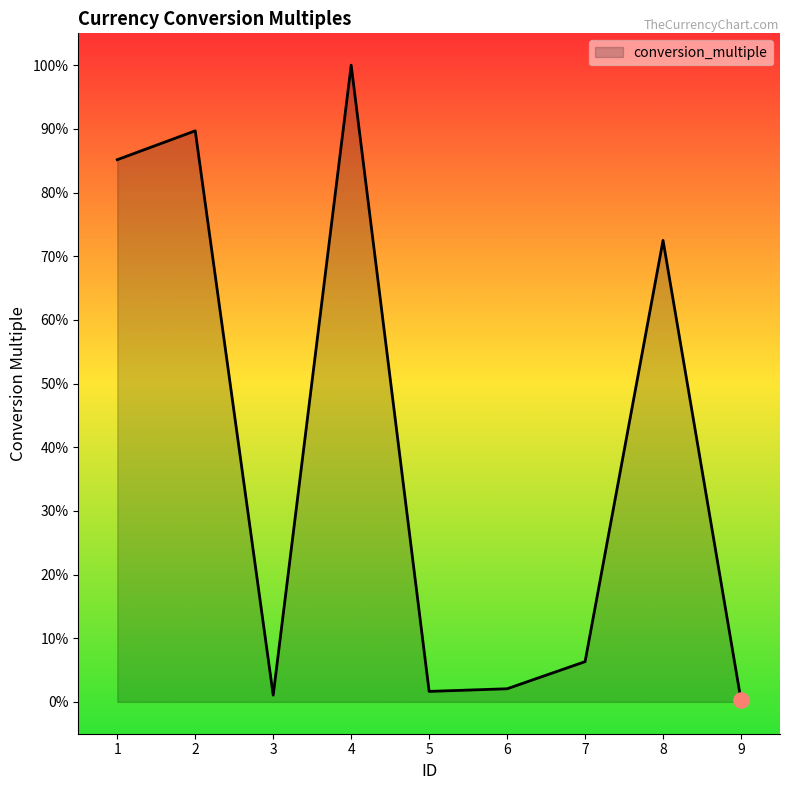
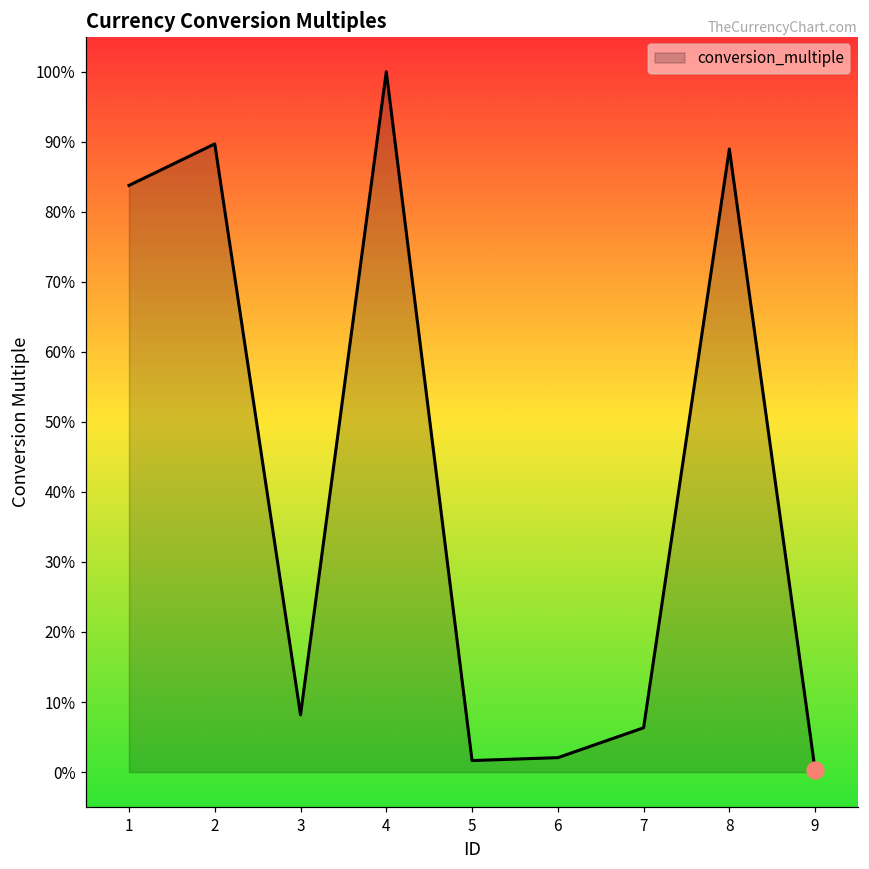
  {
    "conversion_multiple": {
-     "1": "85%",
+     "1": "84%",
      "2": "90%",
-     "3": "1%",
+     "3": "8%",
      "4": "100%",
      "5": "2%",
      "6": "2%",
      "7": "6%",
-     "8": "72%"
+     "8": "89%"
    }
  }
